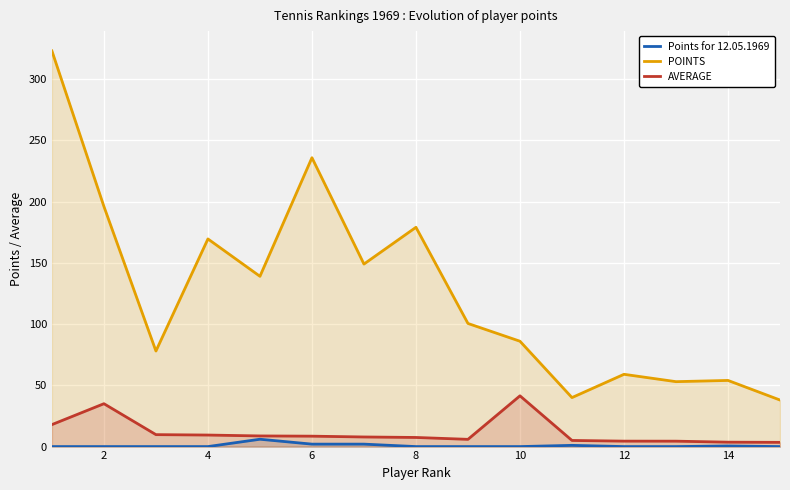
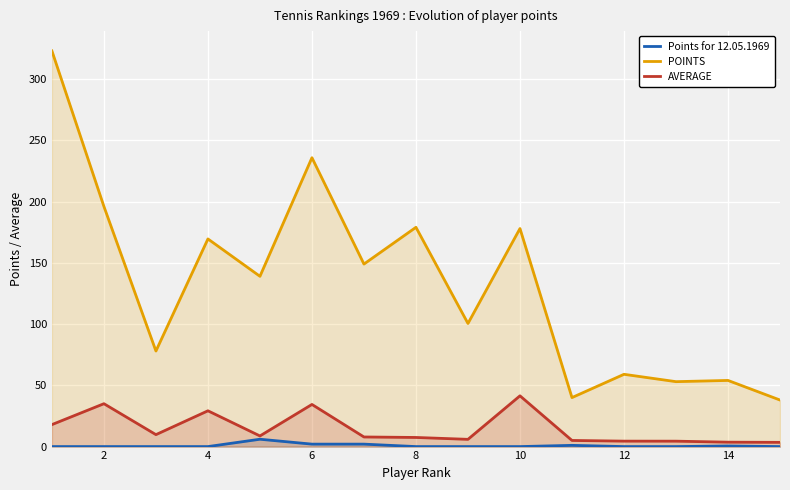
  {
    "Points for 12.05.1969": {
      "2": 0,
      "4": 0,
      "6": 2,
      "8": 0,
      "10": 0,
      "12": 0,
      "14": 1
    },
    "POINTS": {
      "2": 196,
      "4": 170,
      "6": 236,
      "8": 179,
-     "10": 86,
+     "10": 178,
      "12": 59,
      "14": 54
    },
    "AVERAGE": {
      "2": 35,
-     "4": 9,
-     "6": 9,
+     "4": 29,
+     "6": 34,
      "8": 7,
      "10": 41,
      "12": 4,
      "14": 4
    }
  }
